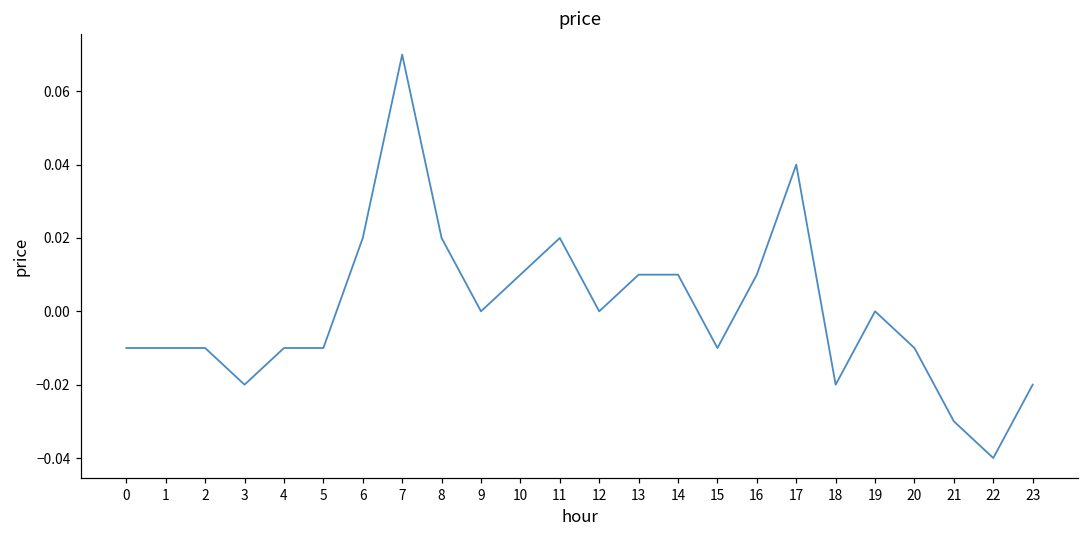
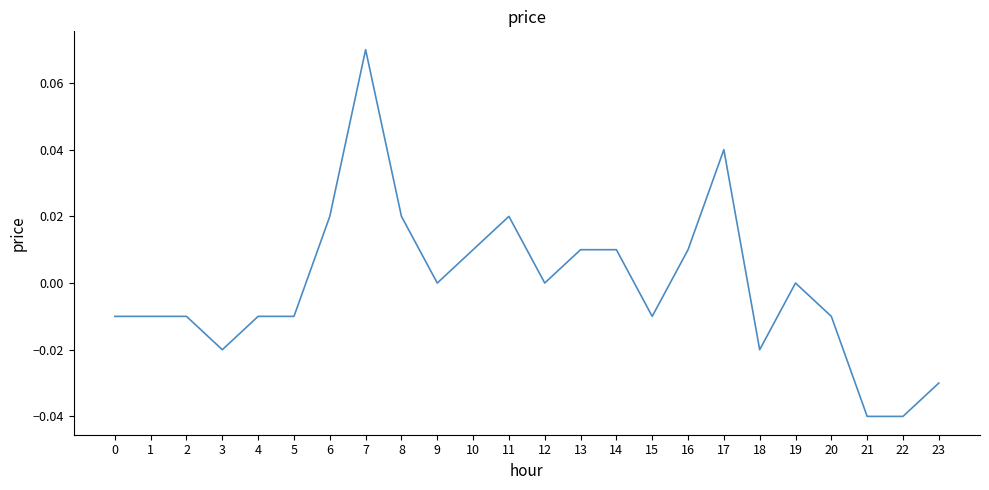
  {
    "0": -0.01,
    "1": -0.01,
    "2": -0.01,
    "3": -0.02,
    "4": -0.01,
    "5": -0.01,
    "6": 0.02,
    "7": 0.07,
    "8": 0.02,
    "9": 0.00,
    "10": 0.01,
    "11": 0.02,
    "12": 0.00,
    "13": 0.01,
    "14": 0.01,
    "15": -0.01,
    "16": 0.01,
    "17": 0.04,
    "18": -0.02,
    "19": 0.00,
    "20": -0.01,
-   "21": -0.03,
+   "21": -0.04,
    "22": -0.04,
-   "23": -0.02
+   "23": -0.03
  }
